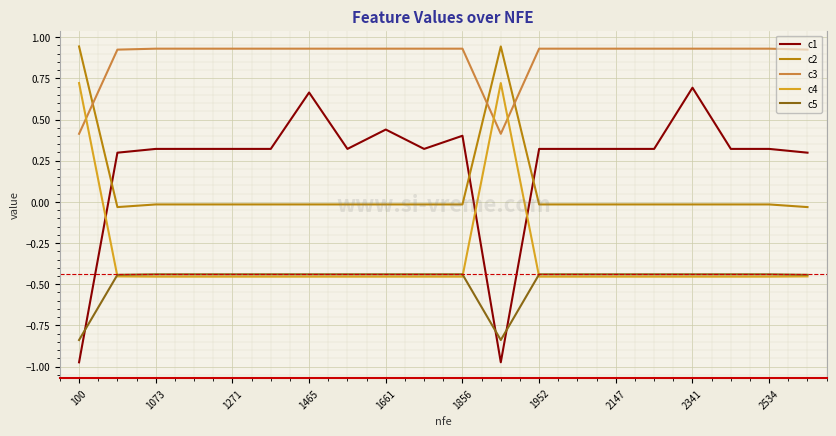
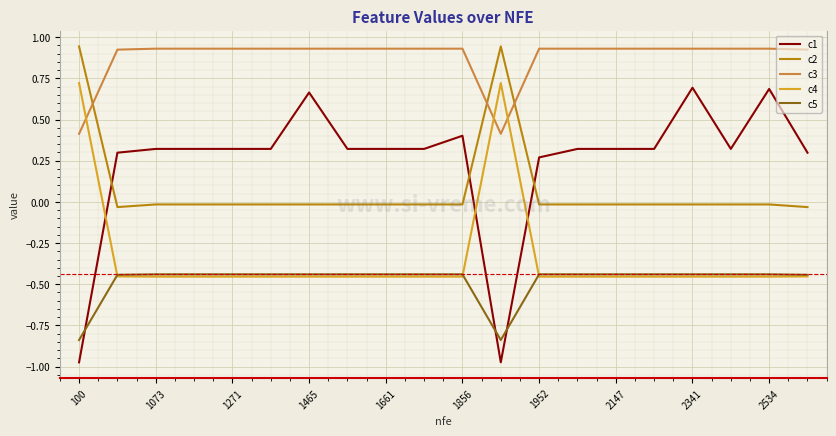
  {
    "c1": {
      "100": -0.97,
      "1073": 0.32,
      "1271": 0.32,
      "1465": 0.66,
-     "1661": 0.44,
+     "1661": 0.32,
      "1856": 0.40,
-     "1952": 0.32,
+     "1952": 0.27,
      "2147": 0.32,
      "2341": 0.69,
-     "2534": 0.32
+     "2534": 0.69
    }
  }
